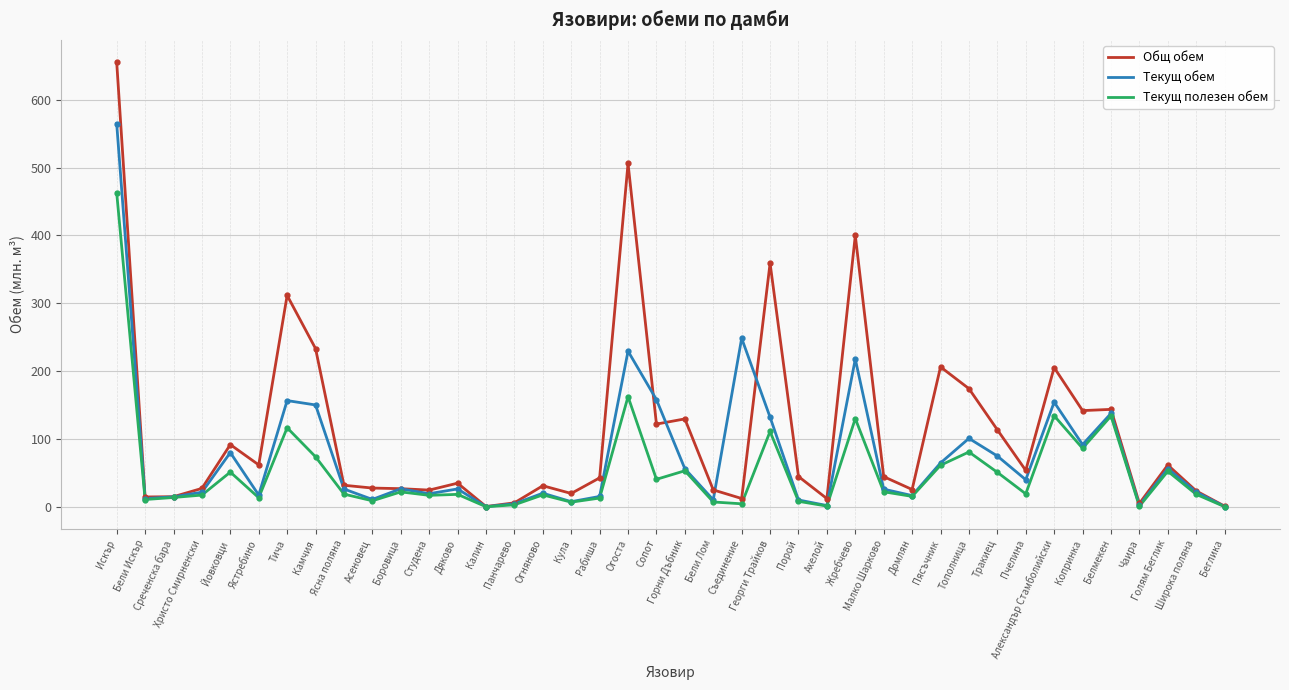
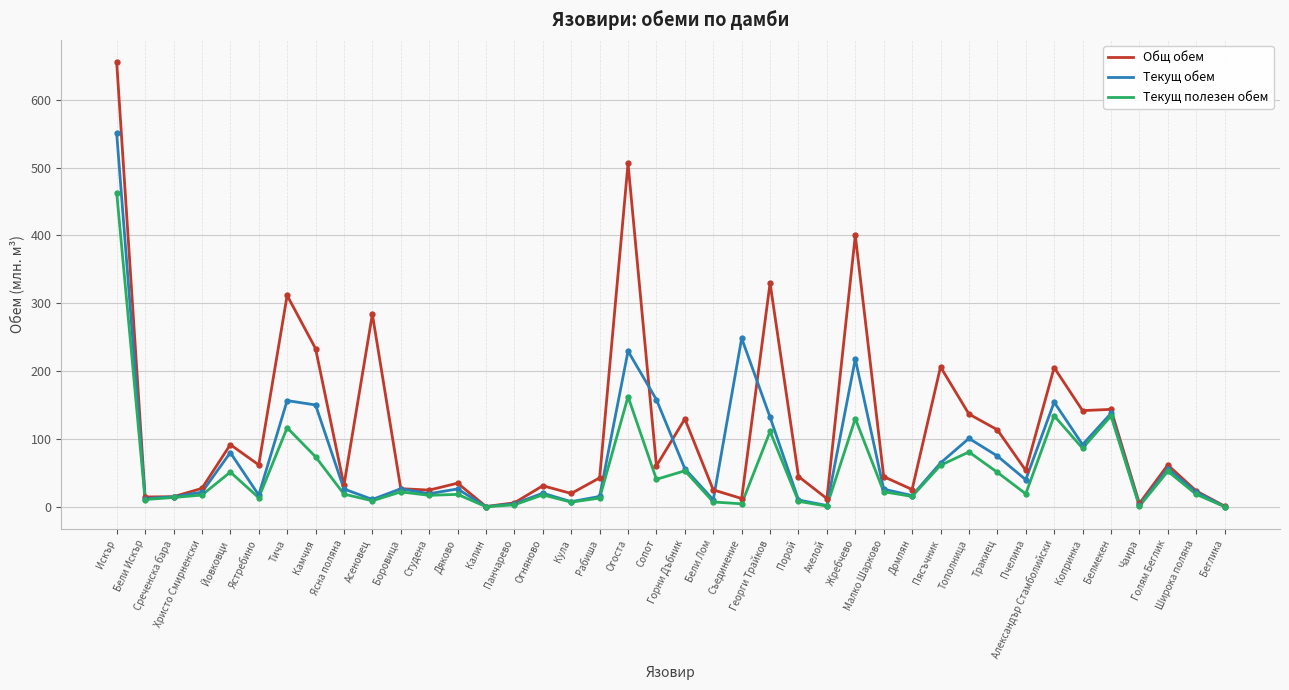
  {
    "Общ обем": {
      "Искър": 660,
      "Христо Смирненски": 30,
      "Йовковци": 90,
      "Ястребино": 60,
      "Тича": 310,
      "Камчия": 230,
      "Ясна поляна": 30,
-     "Асеновец": 30,
+     "Асеновец": 280,
      "Студена": 30,
      "Дяково": 40,
      "Огняново": 30,
      "Кула": 20,
      "Рабиша": 40,
      "Огоста": 510,
-     "Сопот": 120,
+     "Сопот": 60,
      "Горни Дъбник": 130,
      "Бели Лом": 30,
      "Съединение": 10,
-     "Георги Трайков": 360,
+     "Георги Трайков": 330,
      "Порой": 50,
      "Ахелой": 10,
      "Жребчево": 400,
      "Малко Шарково": 50,
      "Домлян": 30,
      "Пясъчник": 210,
-     "Тополница": 170,
+     "Тополница": 140,
      "Тракиец": 110,
      "Пчелина": 50,
      "Александър Стамболийски": 210,
      "Копринка": 140,
      "Белмекен": 140,
      "Голям Беглик": 60
    },
    "Текущ обем": {
-     "Искър": 560,
+     "Искър": 550,
      "Христо Смирненски": 20,
      "Йовковци": 80,
      "Ястребино": 20,
      "Тича": 160,
      "Камчия": 150,
      "Ясна поляна": 30,
      "Дяково": 30,
      "Огоста": 230,
      "Сопот": 160,
      "Съединение": 250,
      "Георги Трайков": 130,
      "Жребчево": 220,
      "Малко Шарково": 30,
      "Тополница": 100,
      "Тракиец": 80,
      "Пчелина": 40,
      "Александър Стамболийски": 150,
      "Копринка": 90,
      "Белмекен": 140,
      "Голям Беглик": 60
    },
    "Текущ полезен обем": {
      "Искър": 460,
      "Христо Смирненски": 20,
      "Йовковци": 50,
      "Ястребино": 10,
      "Тича": 120,
      "Камчия": 70,
      "Ясна поляна": 20,
      "Боровица": 20,
      "Дяково": 20,
      "Огоста": 160,
      "Сопот": 40,
      "Съединение": 10,
      "Георги Трайков": 110,
      "Жребчево": 130,
      "Малко Шарково": 20,
      "Тополница": 80,
      "Тракиец": 50,
      "Пчелина": 20,
      "Александър Стамболийски": 130,
      "Копринка": 90,
      "Белмекен": 130,
      "Голям Беглик": 50
    }
  }
